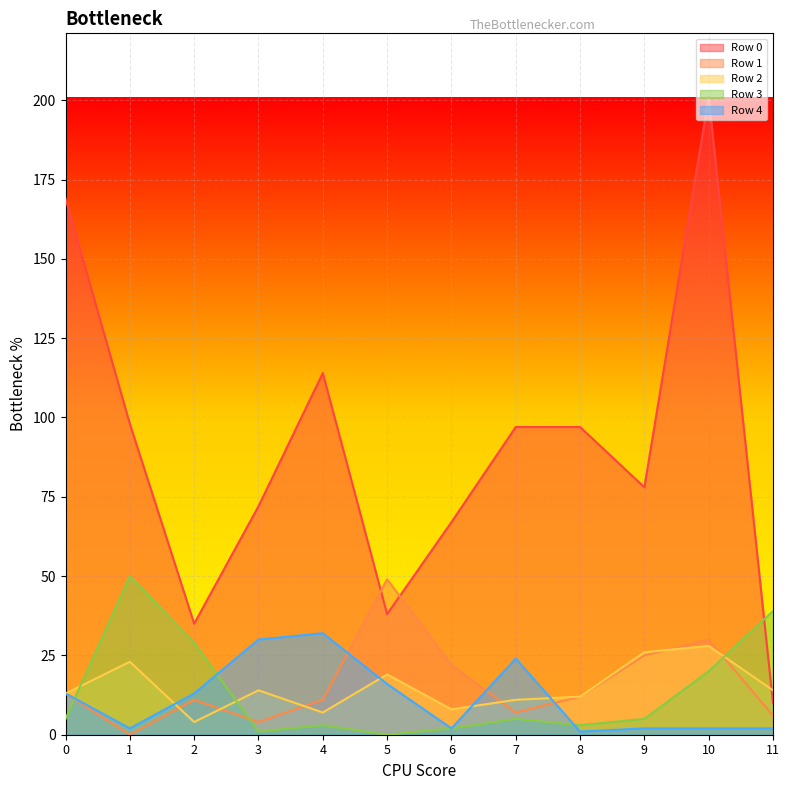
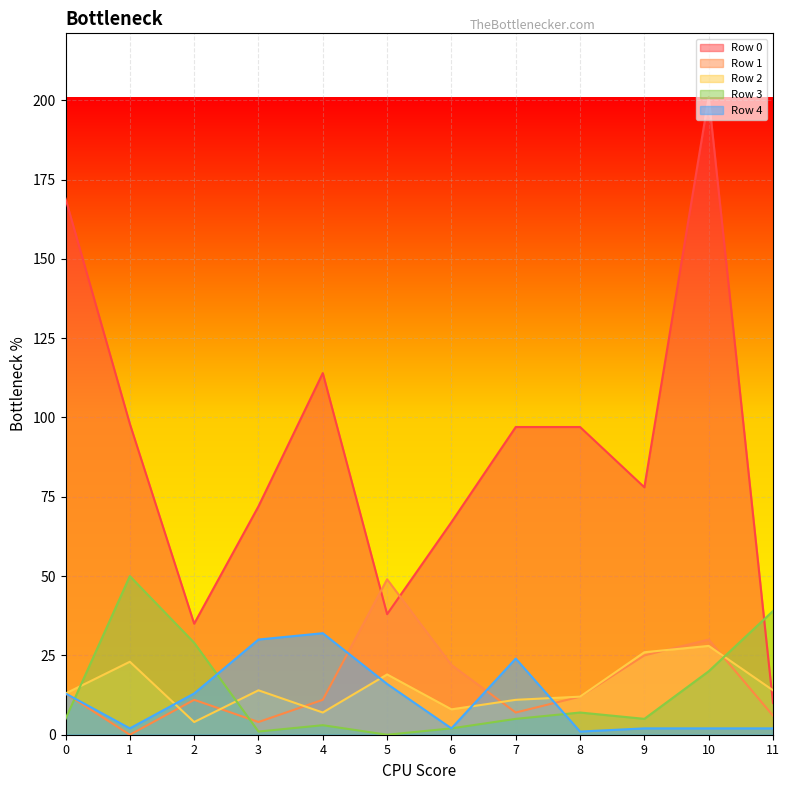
  {
    "Row 3": {
      "0": 5,
      "1": 50,
      "2": 29,
      "3": 1,
      "4": 3,
      "5": 0,
      "7": 5,
-     "8": 3,
+     "8": 7,
      "9": 5,
      "10": 20,
      "11": 39
    },
    "Row 4": {
      "1": 2,
      "2": 13,
      "3": 30,
      "4": 32,
      "5": 16,
      "7": 24,
      "8": 1,
      "9": 2,
      "10": 2,
      "11": 2
    }
  }
